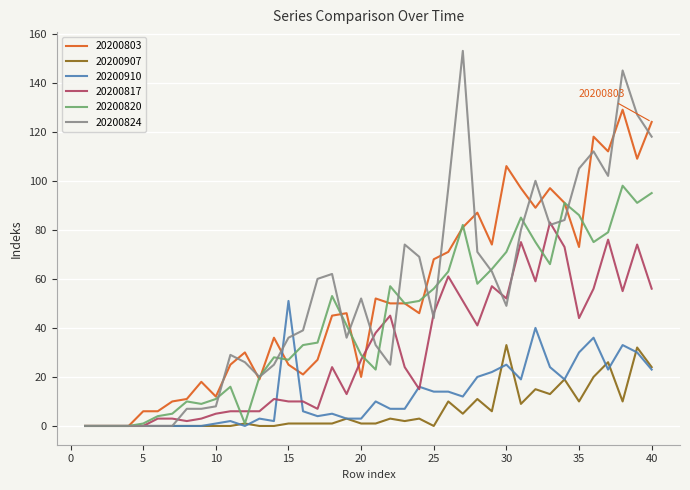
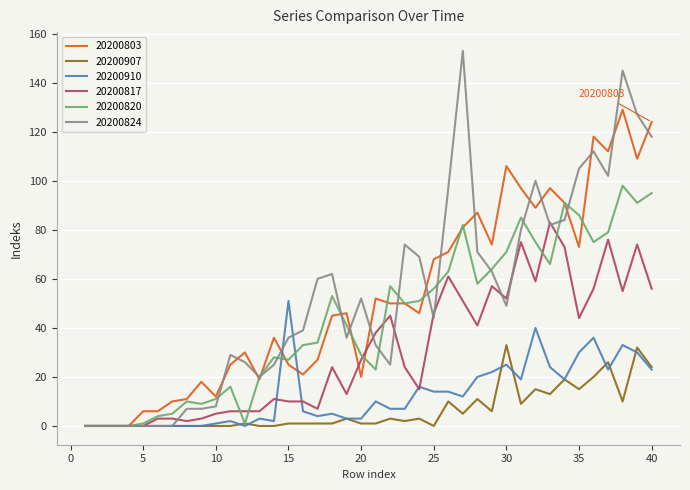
  {
    "20200803": {
      "5": 6,
      "15": 25,
      "20": 20,
      "25": 68,
      "30": 106,
      "35": 73,
      "40": 124
    },
    "20200907": {
      "15": 1,
      "20": 1,
      "25": 0,
      "30": 33,
-     "35": 10
+     "35": 15
    },
    "20200910": {
      "15": 51,
      "20": 3,
      "25": 14,
      "30": 25,
      "35": 30
    },
    "20200817": {
      "10": 5,
      "15": 10,
      "20": 27,
      "25": 46,
      "30": 52,
      "35": 44,
      "40": 56
    }
  }
